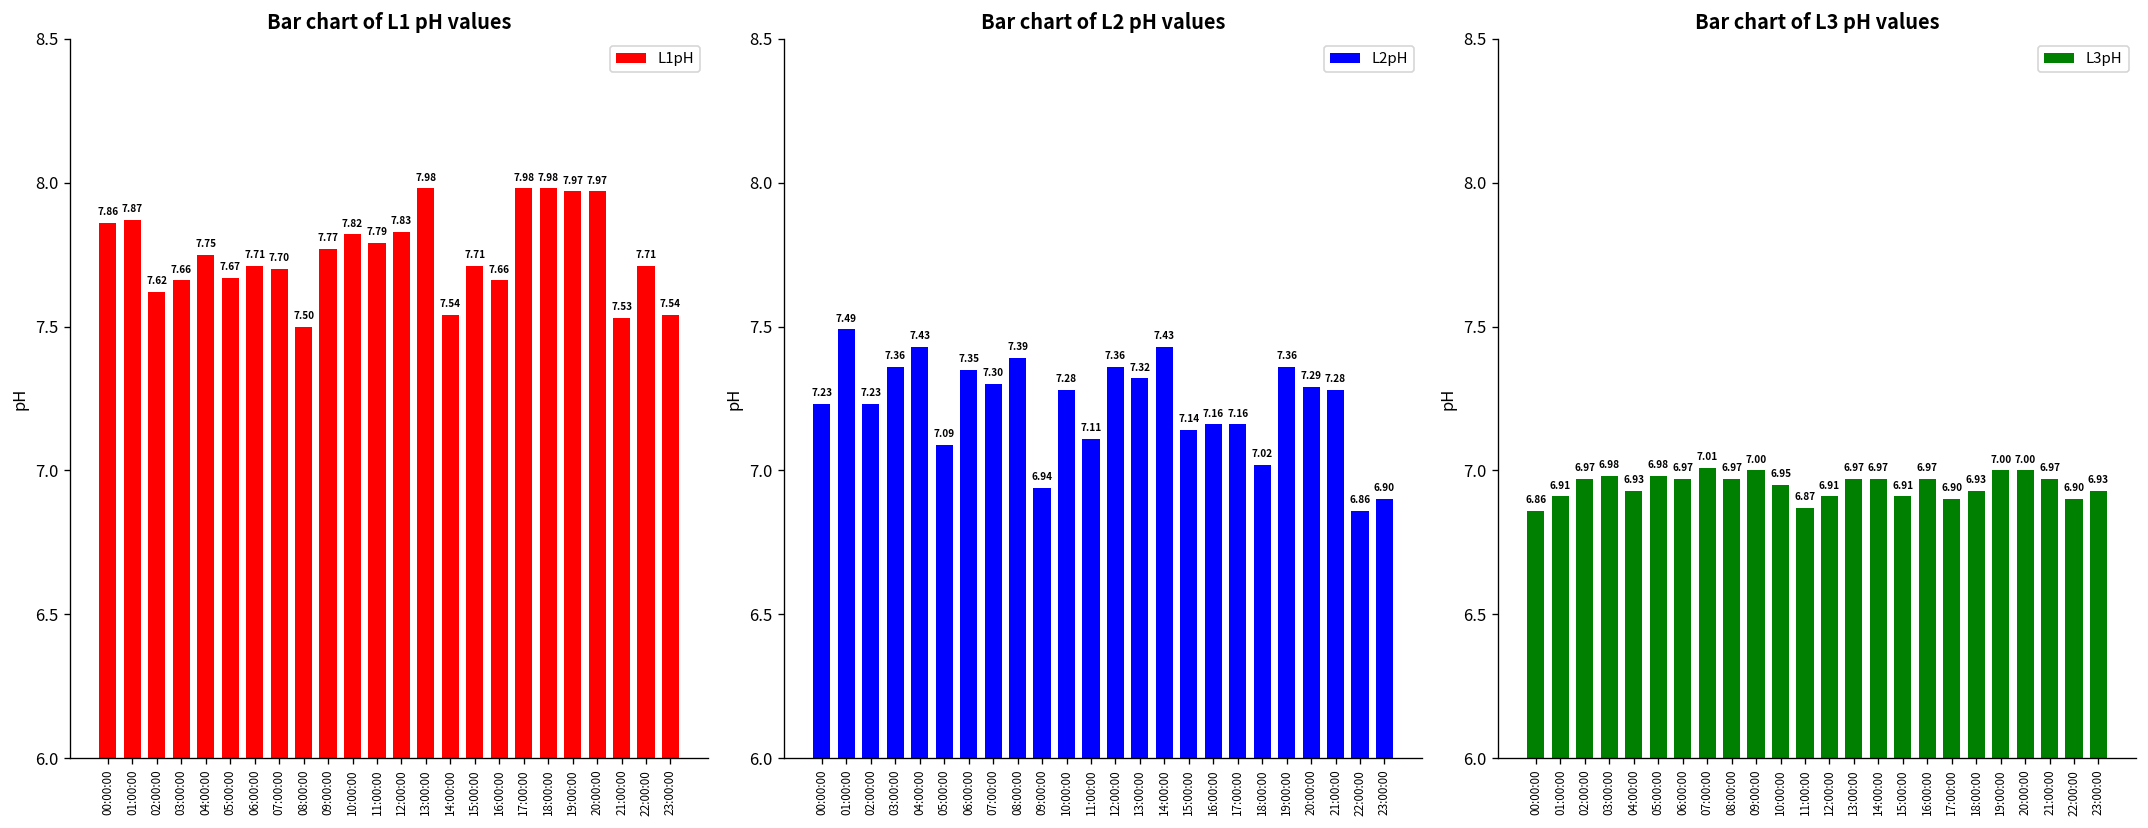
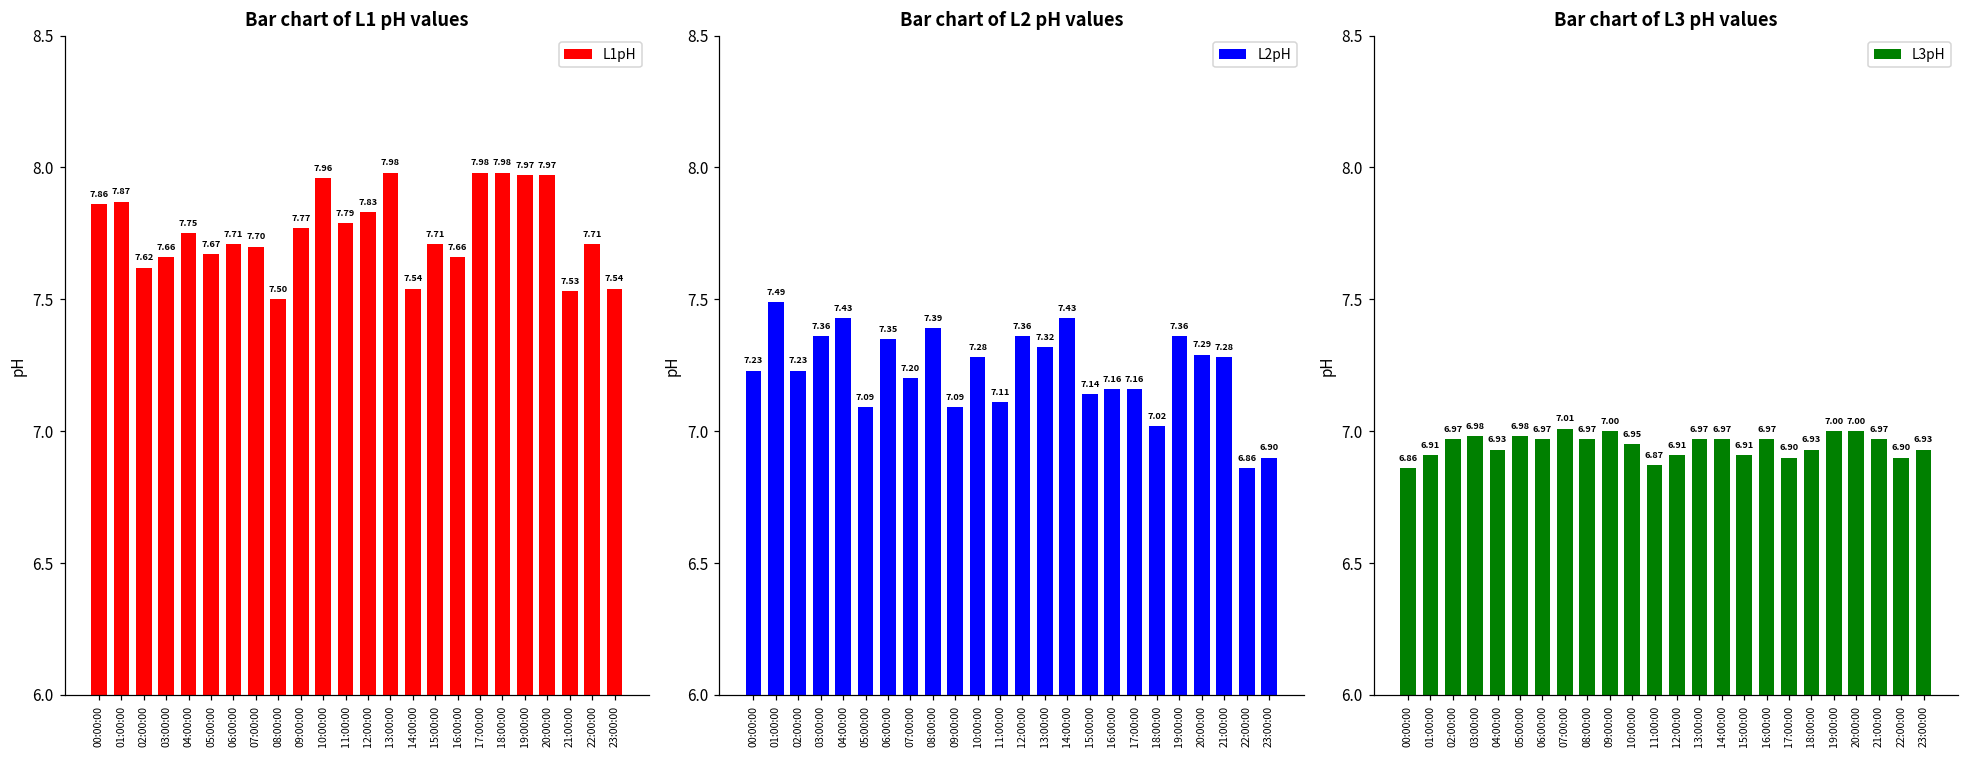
  {
    "Bar chart of L1 pH values": {
      "00:00:00": 7.86,
      "01:00:00": 7.87,
      "02:00:00": 7.62,
      "03:00:00": 7.66,
      "04:00:00": 7.75,
      "05:00:00": 7.67,
      "06:00:00": 7.71,
      "07:00:00": 7.70,
      "08:00:00": 7.50,
      "09:00:00": 7.77,
-     "10:00:00": 7.82,
+     "10:00:00": 7.96,
      "11:00:00": 7.79,
      "12:00:00": 7.83,
      "13:00:00": 7.98,
      "14:00:00": 7.54,
      "15:00:00": 7.71,
      "16:00:00": 7.66,
      "17:00:00": 7.98,
      "18:00:00": 7.98,
      "19:00:00": 7.97,
      "20:00:00": 7.97,
      "21:00:00": 7.53,
      "22:00:00": 7.71,
      "23:00:00": 7.54
    },
    "Bar chart of L2 pH values": {
      "00:00:00": 7.23,
      "01:00:00": 7.49,
      "02:00:00": 7.23,
      "03:00:00": 7.36,
      "04:00:00": 7.43,
      "05:00:00": 7.09,
      "06:00:00": 7.35,
-     "07:00:00": 7.30,
+     "07:00:00": 7.20,
      "08:00:00": 7.39,
-     "09:00:00": 6.94,
+     "09:00:00": 7.09,
      "10:00:00": 7.28,
      "11:00:00": 7.11,
      "12:00:00": 7.36,
      "13:00:00": 7.32,
      "14:00:00": 7.43,
      "15:00:00": 7.14,
      "16:00:00": 7.16,
      "17:00:00": 7.16,
      "18:00:00": 7.02,
      "19:00:00": 7.36,
      "20:00:00": 7.29,
      "21:00:00": 7.28,
      "22:00:00": 6.86,
      "23:00:00": 6.90
    },
    "Bar chart of L3 pH values": {
      "00:00:00": 6.86,
      "01:00:00": 6.91,
      "02:00:00": 6.97,
      "03:00:00": 6.98,
      "04:00:00": 6.93,
      "05:00:00": 6.98,
      "06:00:00": 6.97,
      "07:00:00": 7.01,
      "08:00:00": 6.97,
      "09:00:00": 7.00,
      "10:00:00": 6.95,
      "11:00:00": 6.87,
      "12:00:00": 6.91,
      "13:00:00": 6.97,
      "14:00:00": 6.97,
      "15:00:00": 6.91,
      "16:00:00": 6.97,
      "17:00:00": 6.90,
      "18:00:00": 6.93,
      "19:00:00": 7.00,
      "20:00:00": 7.00,
      "21:00:00": 6.97,
      "22:00:00": 6.90,
      "23:00:00": 6.93
    }
  }
